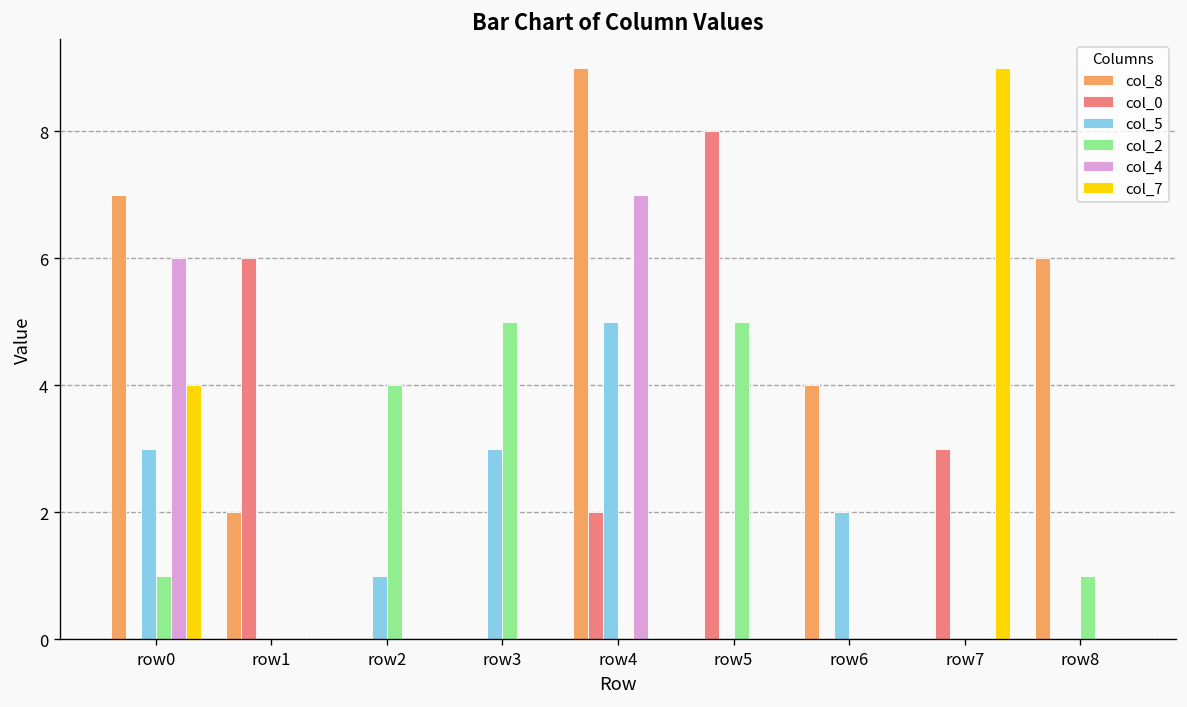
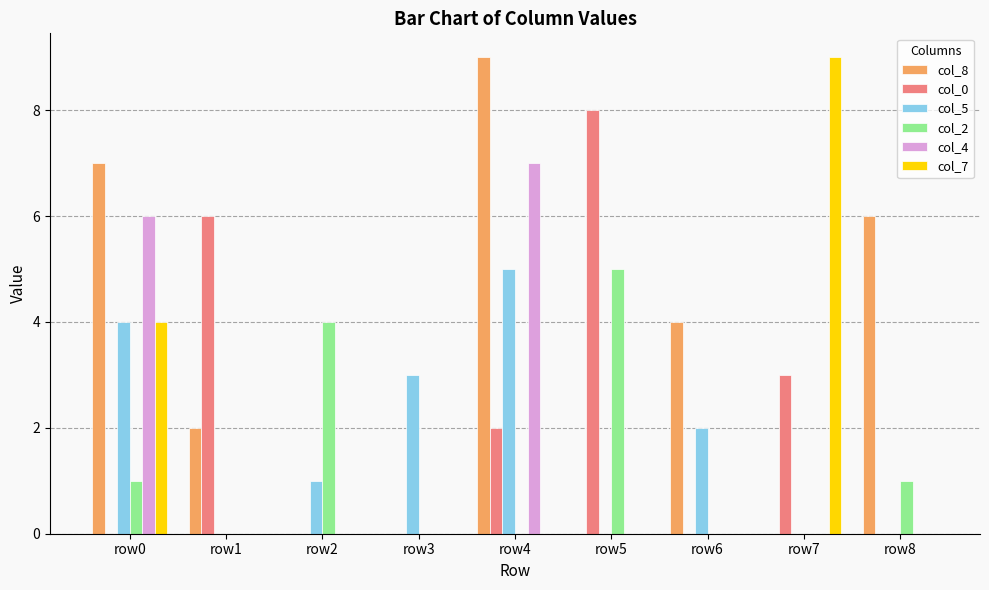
  {
    "col_5": {
-     "row0": 3,
+     "row0": 4,
      "row1": 0,
      "row2": 1,
      "row3": 3,
      "row4": 5,
      "row5": 0,
      "row6": 2,
      "row7": 0,
      "row8": 0
    },
    "col_2": {
      "row0": 1,
      "row1": 0,
      "row2": 4,
-     "row3": 5,
+     "row3": 0,
      "row4": 0,
      "row5": 5,
      "row6": 0,
      "row7": 0,
      "row8": 1
    },
    "col_4": {
      "row0": 6,
      "row1": 0,
      "row2": 0,
      "row3": 0,
      "row4": 7,
      "row5": 0,
      "row6": 0,
      "row7": 0,
      "row8": 0
    },
    "col_7": {
      "row0": 4,
      "row1": 0,
      "row2": 0,
      "row3": 0,
      "row4": 0,
      "row5": 0,
      "row6": 0,
      "row7": 9,
      "row8": 0
    }
  }
